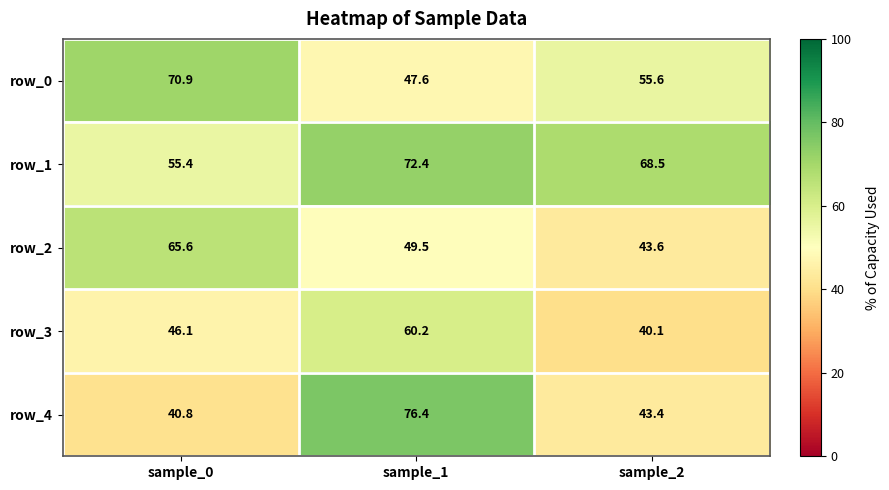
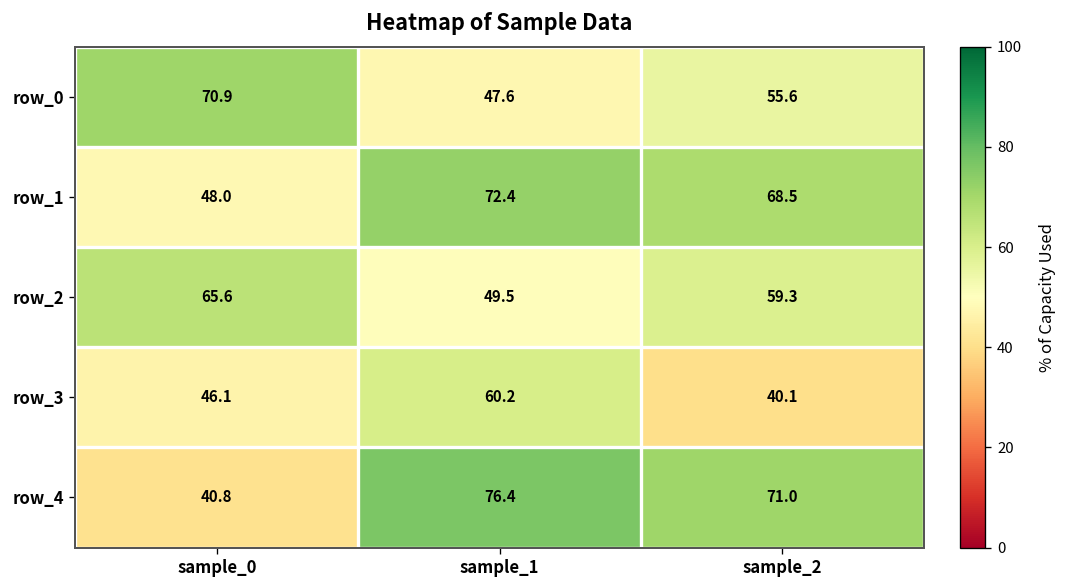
  {
    "row_0": {
      "sample_0": 70.9,
      "sample_1": 47.6,
      "sample_2": 55.6
    },
    "row_1": {
-     "sample_0": 55.4,
+     "sample_0": 48.0,
      "sample_1": 72.4,
      "sample_2": 68.5
    },
    "row_2": {
      "sample_0": 65.6,
      "sample_1": 49.5,
-     "sample_2": 43.6
+     "sample_2": 59.3
    },
    "row_3": {
      "sample_0": 46.1,
      "sample_1": 60.2,
      "sample_2": 40.1
    },
    "row_4": {
      "sample_0": 40.8,
      "sample_1": 76.4,
-     "sample_2": 43.4
+     "sample_2": 71.0
    }
  }
